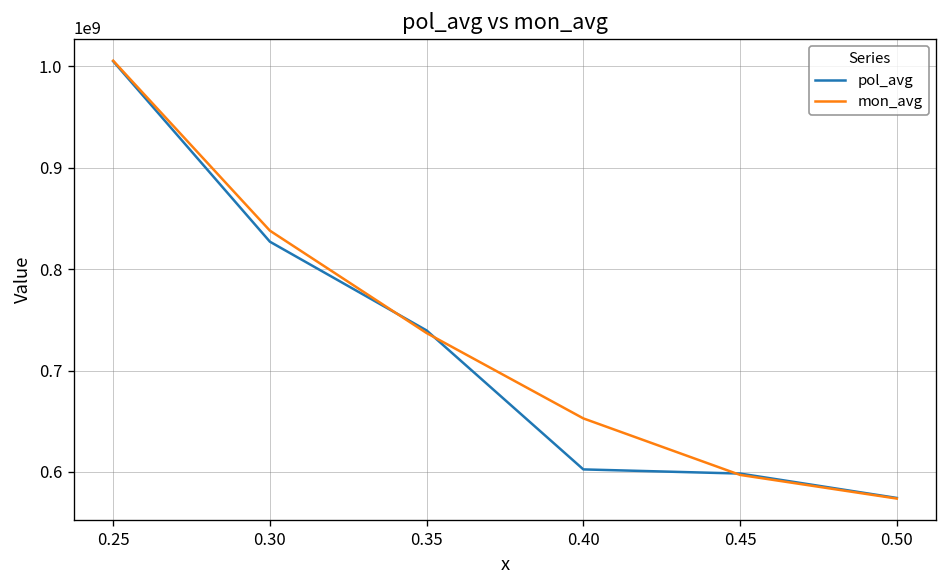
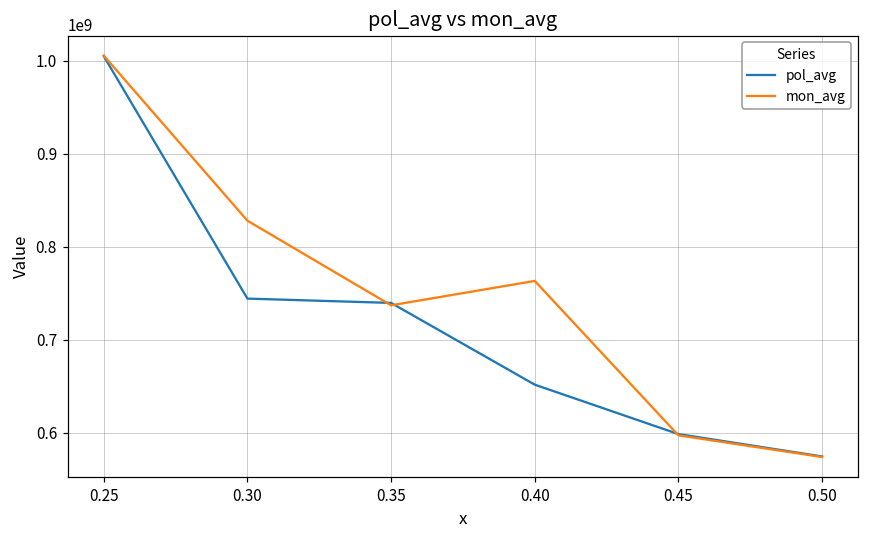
  {
    "pol_avg": {
-     "0.30": 830000000,
-     "0.40": 600000000
+     "0.30": 740000000,
+     "0.40": 650000000
    },
    "mon_avg": {
-     "0.30": 840000000,
-     "0.40": 650000000
+     "0.30": 830000000,
+     "0.40": 760000000
    }
  }
